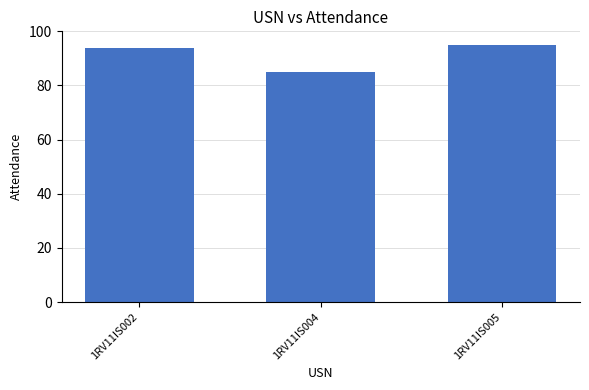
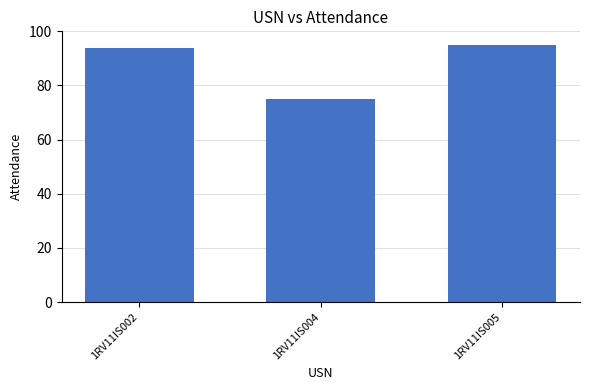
  {
    "1RV11IS002": 94,
-   "1RV11IS004": 85,
+   "1RV11IS004": 75,
    "1RV11IS005": 95
  }
